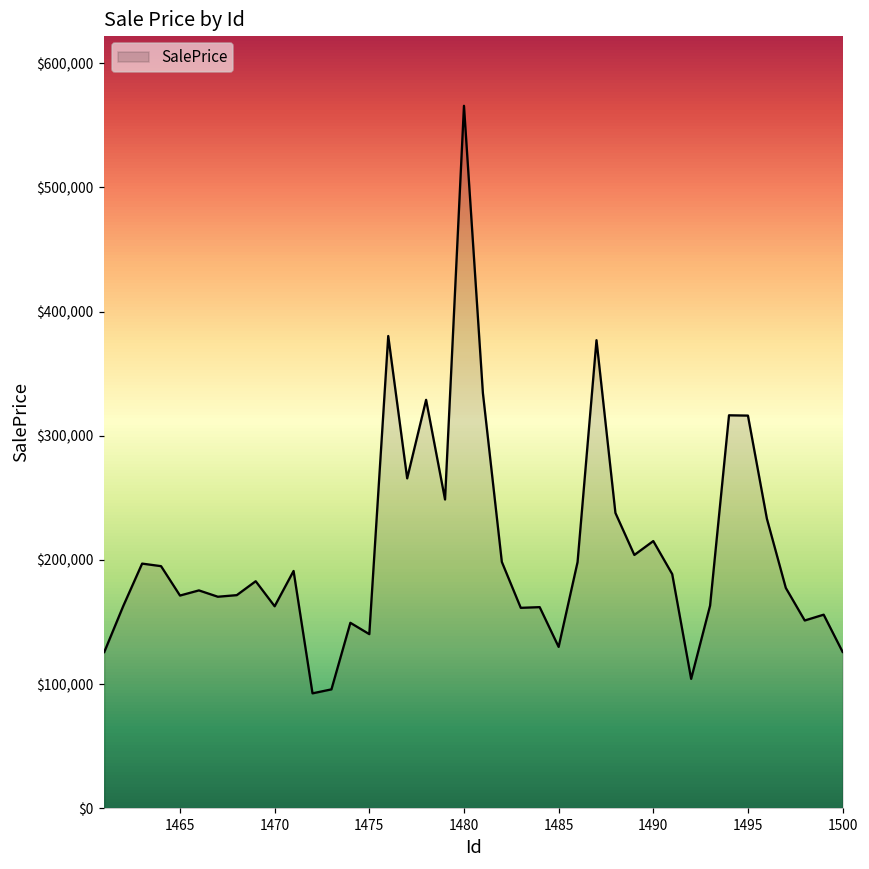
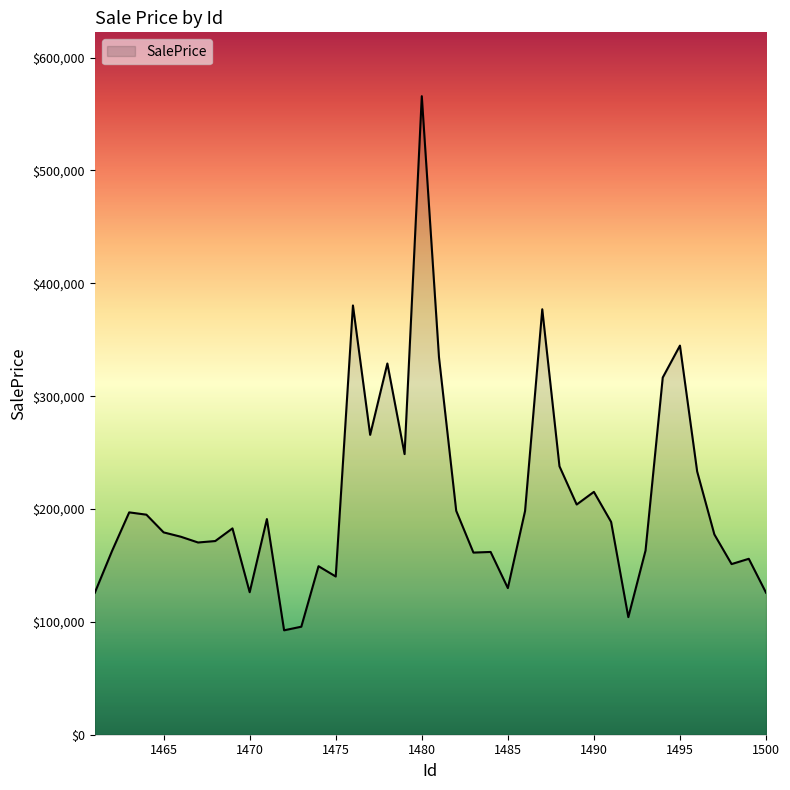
  {
-   "1465": "$171,000",
-   "1470": "$163,000",
+   "1465": "$179,000",
+   "1470": "$126,000",
    "1475": "$140,000",
    "1480": "$566,000",
    "1485": "$130,000",
    "1490": "$215,000",
-   "1495": "$316,000",
+   "1495": "$345,000",
    "1500": "$126,000"
  }
